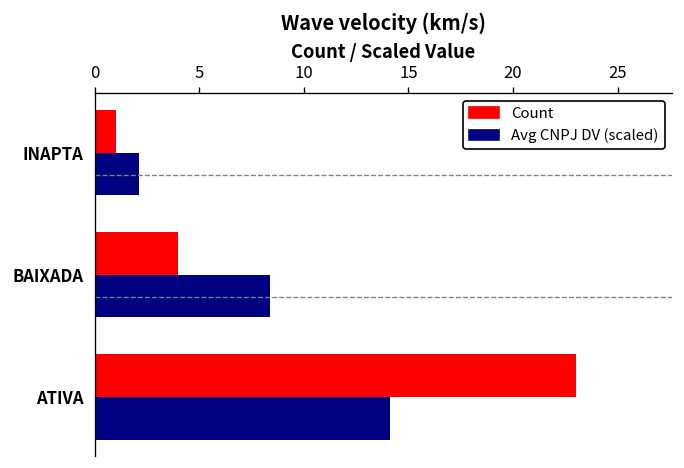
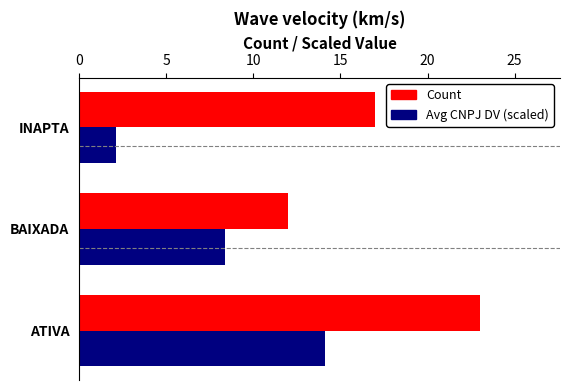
  {
    "Avg CNPJ DV (scaled)": {
      "INAPTA": 2,
      "BAIXADA": 8.4,
      "ATIVA": 14
    },
    "Count": {
-     "INAPTA": 1,
-     "BAIXADA": 4,
+     "INAPTA": 17,
+     "BAIXADA": 12,
      "ATIVA": 23
    }
  }
